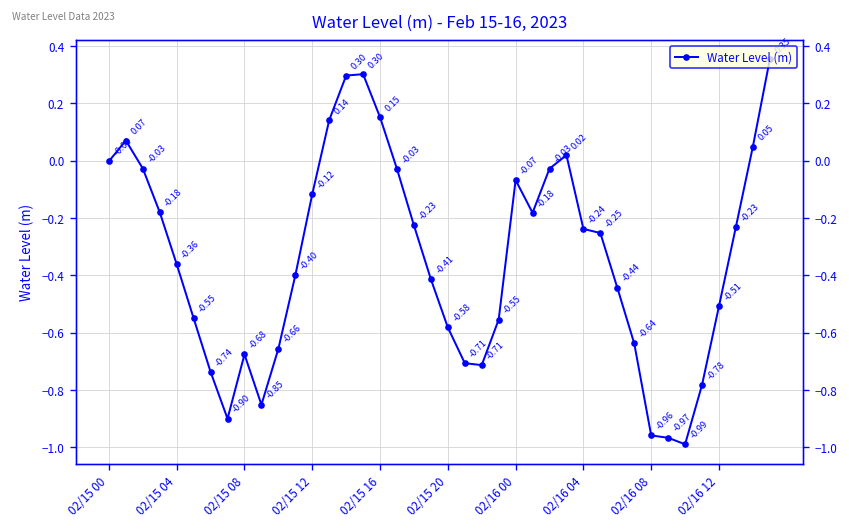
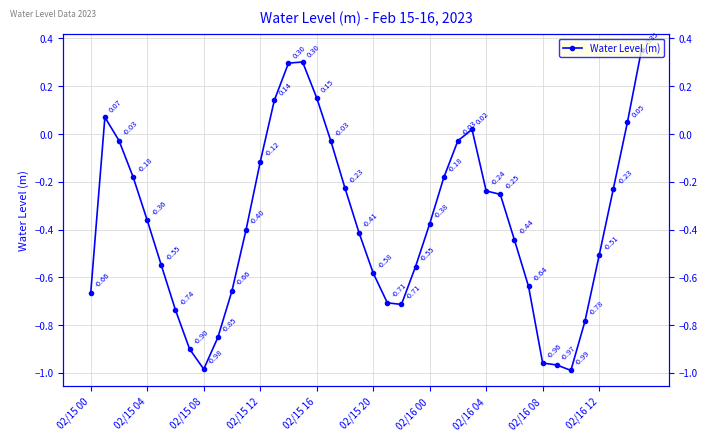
  {
-   "02/15 00": -0.00,
+   "02/15 00": -0.66,
    "02/15 04": -0.36,
-   "02/15 08": -0.68,
+   "02/15 08": -0.98,
    "02/15 12": -0.12,
    "02/15 16": 0.15,
    "02/15 20": -0.58,
-   "02/16 00": -0.07,
+   "02/16 00": -0.38,
    "02/16 12": -0.51
  }
